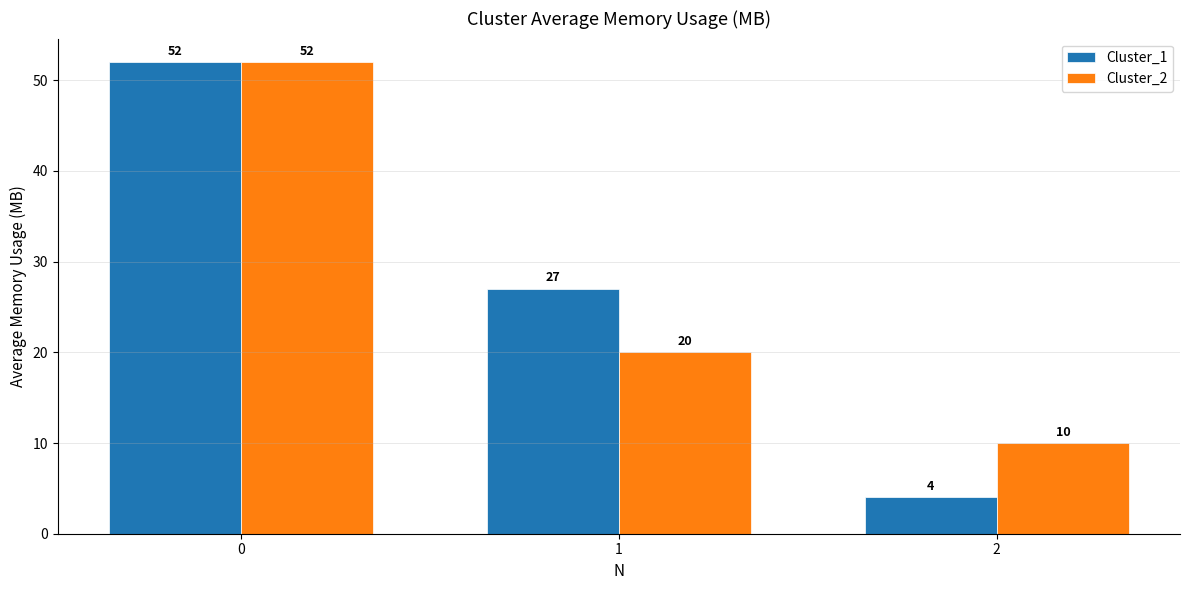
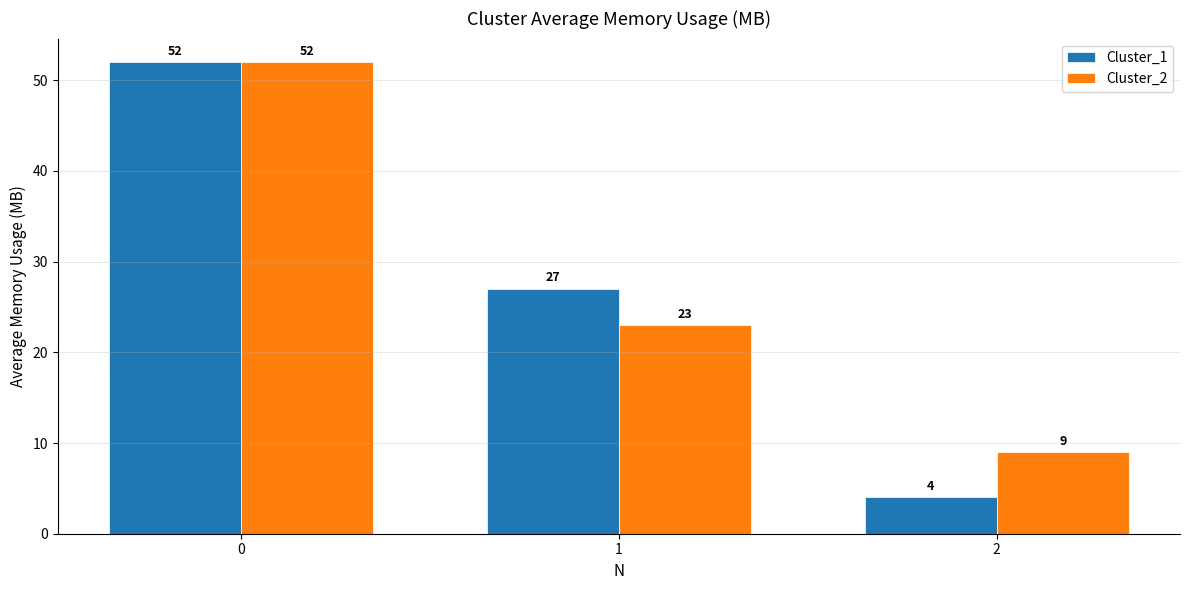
  {
    "Cluster_1": {
      "0": 52,
      "1": 27,
      "2": 4
    },
    "Cluster_2": {
      "0": 52,
-     "1": 20,
-     "2": 10
+     "1": 23,
+     "2": 9
    }
  }
